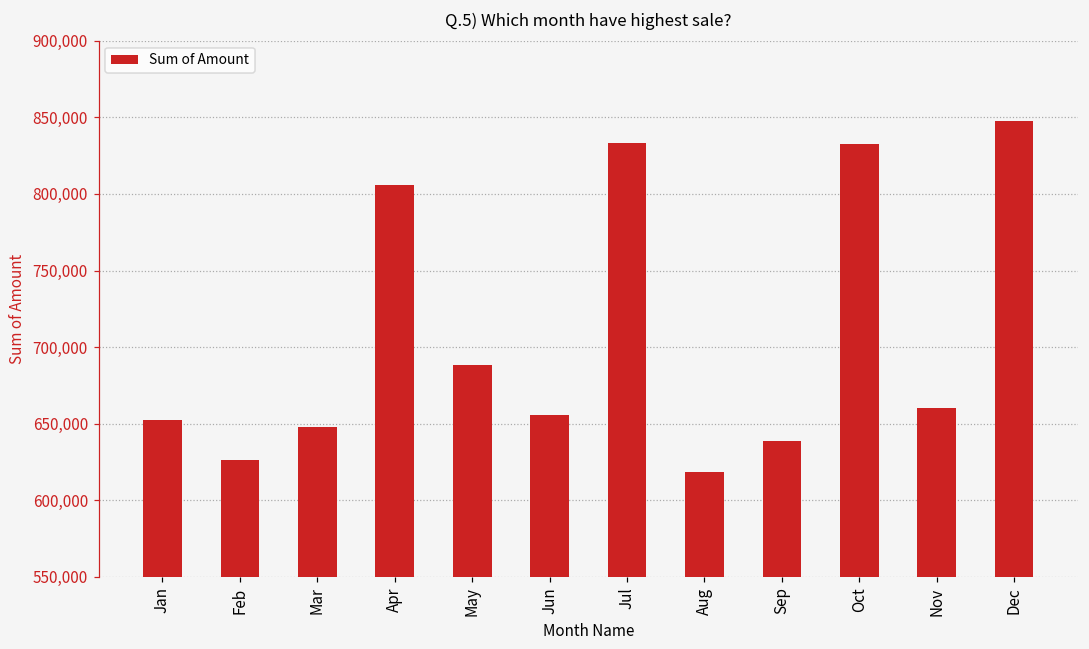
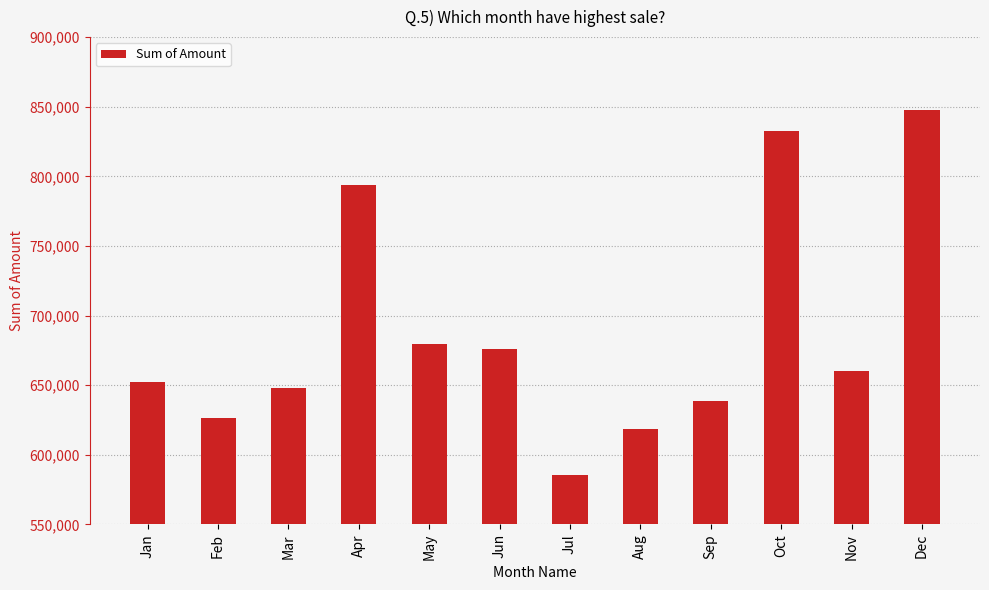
  {
    "Jan": "652,000",
    "Feb": "627,000",
    "Mar": "648,000",
-   "Apr": "806,000",
-   "May": "688,000",
-   "Jun": "656,000",
-   "Jul": "833,000",
+   "Apr": "794,000",
+   "May": "680,000",
+   "Jun": "676,000",
+   "Jul": "585,000",
    "Aug": "618,000",
    "Sep": "639,000",
    "Oct": "832,000",
    "Nov": "660,000",
    "Dec": "847,000"
  }
